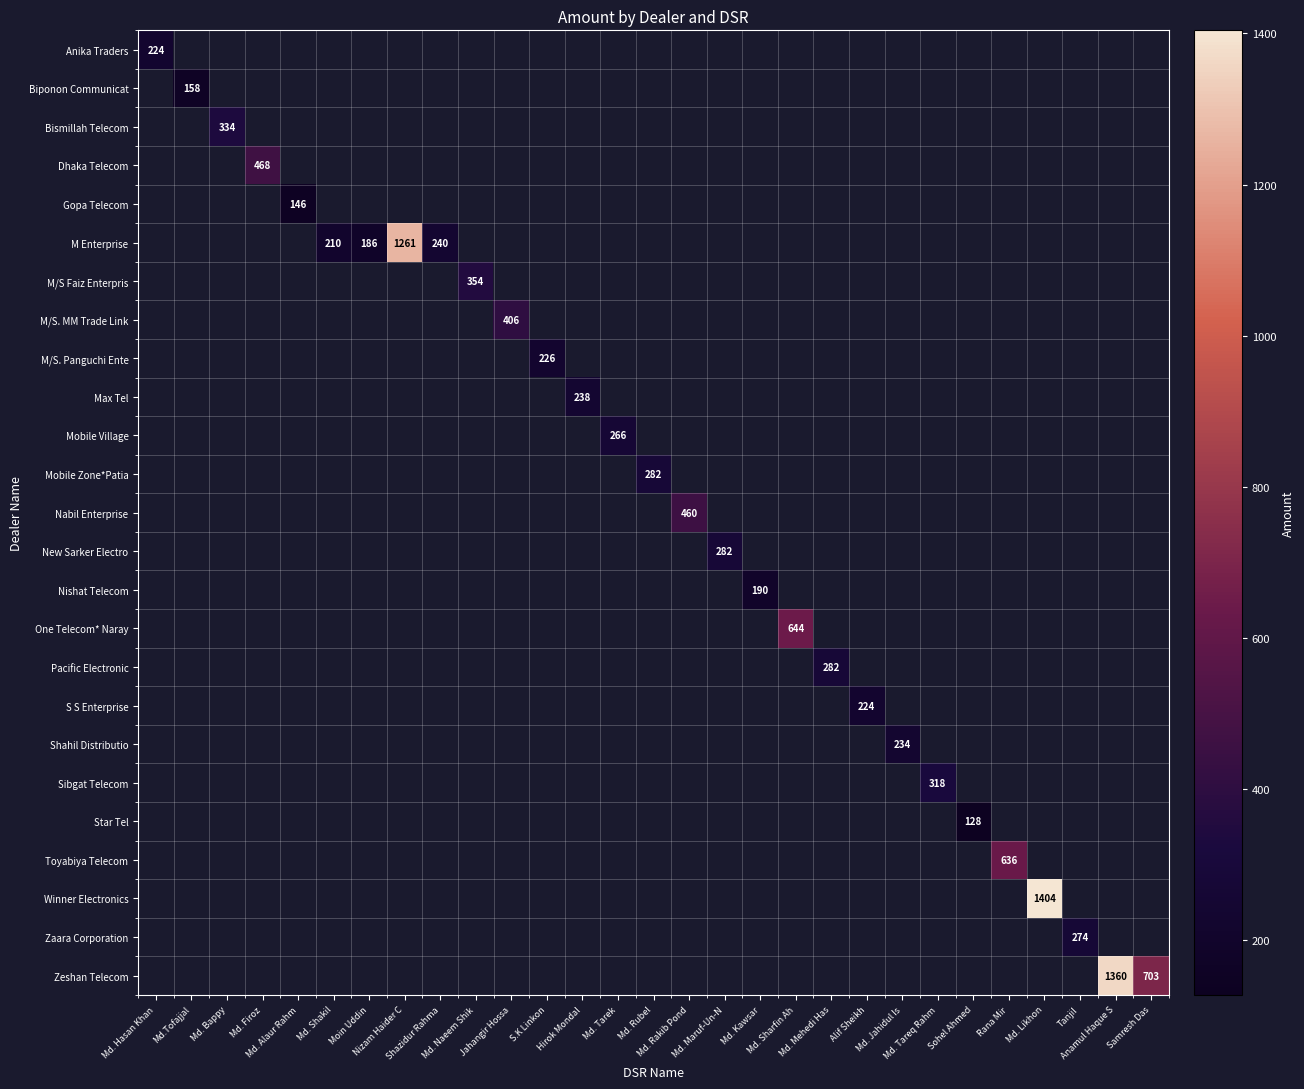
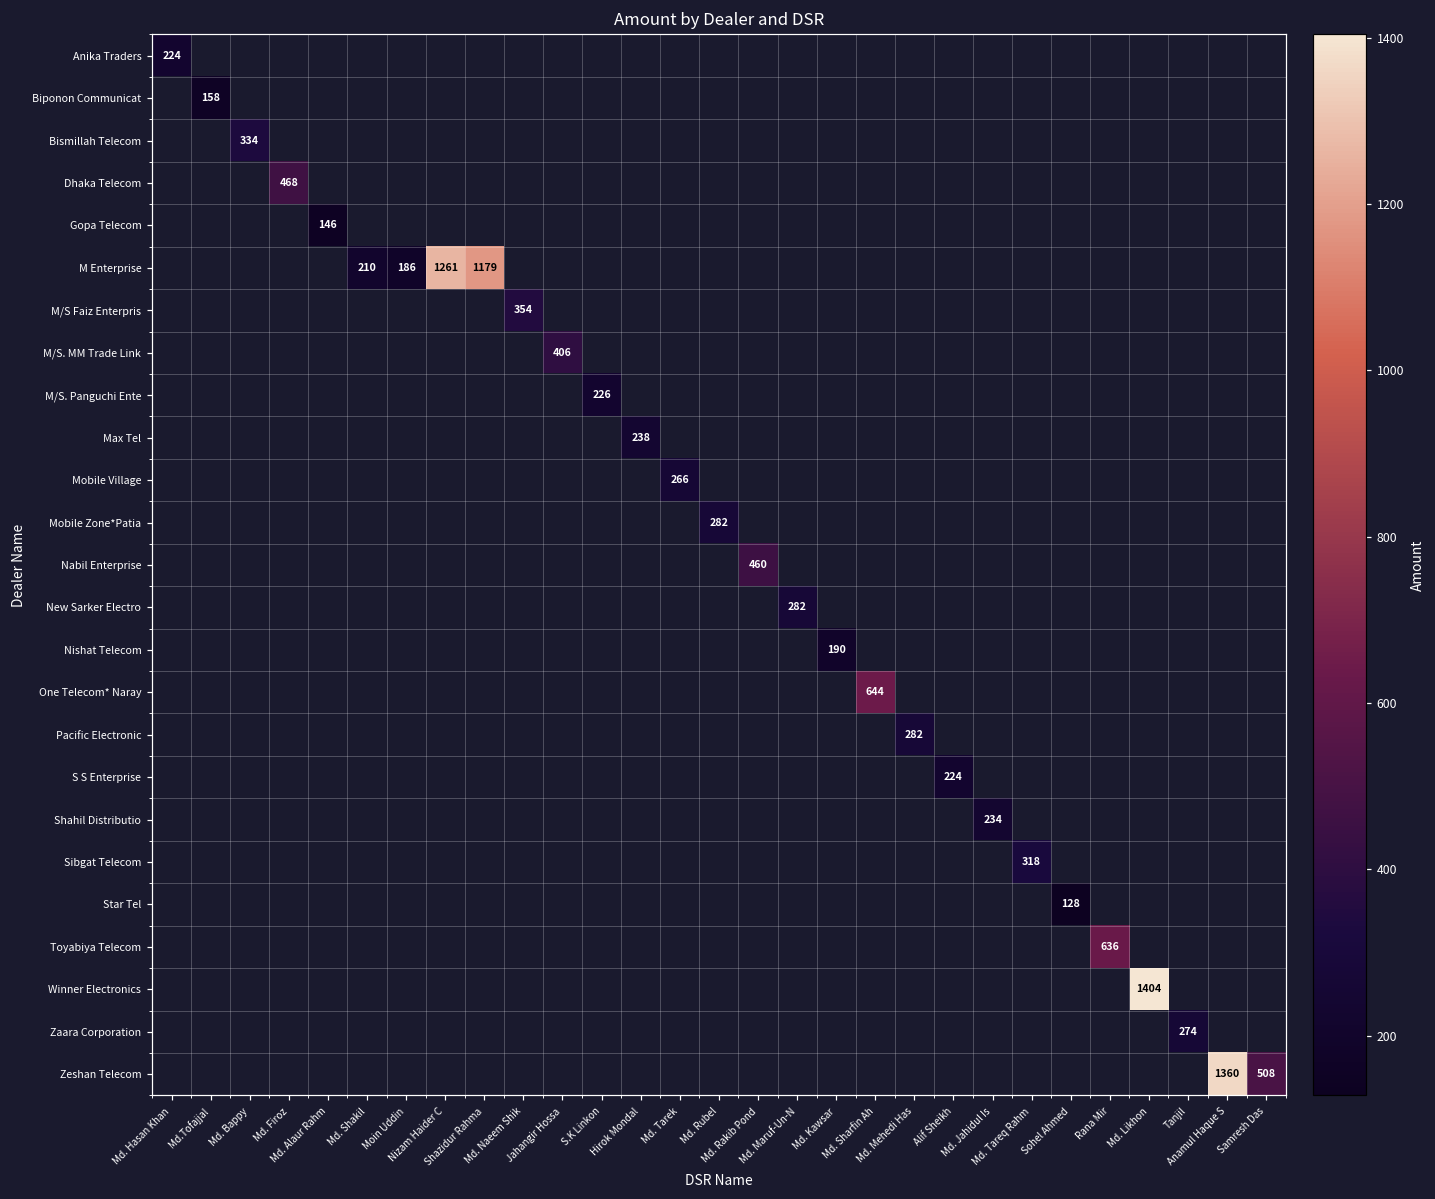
  {
    "Anika Traders": {
      "Md. Hasan Khan": 224
    },
    "Biponon Communicat": {
      "Md.Tofajjal": 158
    },
    "Bismillah Telecom": {
      "Md. Bappy": 334
    },
    "Dhaka Telecom": {
      "Md. Firoz": 468
    },
    "Gopa Telecom": {
      "Md. Alaur Rahm": 146
    },
    "M Enterprise": {
      "Md. Shakil": 210,
      "Moin Uddin": 186,
      "Nizam Haider C": 1261,
-     "Shazidur Rahma": 240
+     "Shazidur Rahma": 1179
    },
    "M/S Faiz Enterpris": {
      "Md. Naeem Shik": 354
    },
    "M/S. MM Trade Link": {
      "Jahangir Hossa": 406
    },
    "M/S. Panguchi Ente": {
      "S.K Linkon": 226
    },
    "Max Tel": {
      "Hirok Mondal": 238
    },
    "Mobile Village": {
      "Md. Tarek": 266
    },
    "Mobile Zone*Patia": {
      "Md. Rubel": 282
    },
    "Nabil Enterprise": {
      "Md. Rakib Pond": 460
    },
    "New Sarker Electro": {
      "Md. Maruf-Un-N": 282
    },
    "Nishat Telecom": {
      "Md. Kawsar": 190
    },
    "One Telecom* Naray": {
      "Md. Sharfin Ah": 644
    },
    "Pacific Electronic": {
      "Md. Mehedi Has": 282
    },
    "S S Enterprise": {
      "Alif Sheikh": 224
    },
    "Shahil Distributio": {
      "Md. Jahidul Is": 234
    },
    "Sibgat Telecom": {
      "Md. Tareq Rahm": 318
    },
    "Star Tel": {
      "Sohel Ahmed": 128
    },
    "Toyabiya Telecom": {
      "Rana Mir": 636
    },
    "Winner Electronics": {
      "Md. Likhon": 1404
    },
    "Zaara Corporation": {
      "Tanjil": 274
    },
    "Zeshan Telecom": {
      "Anamul Haque S": 1360,
-     "Samresh Das": 703
+     "Samresh Das": 508
    }
  }
